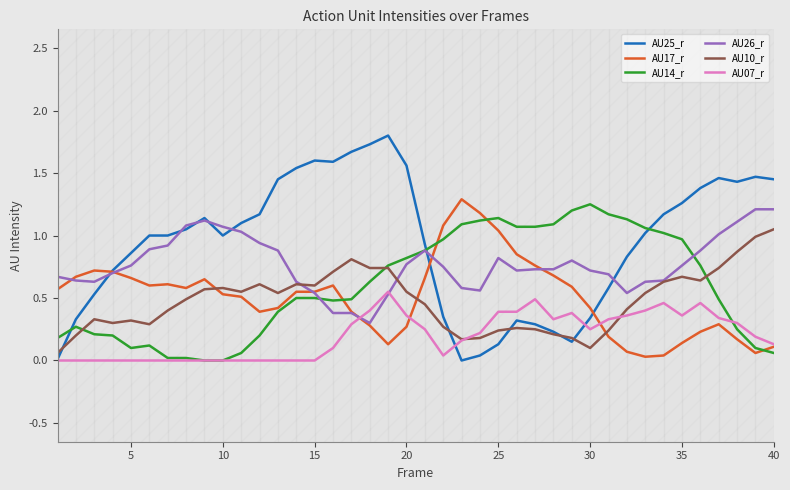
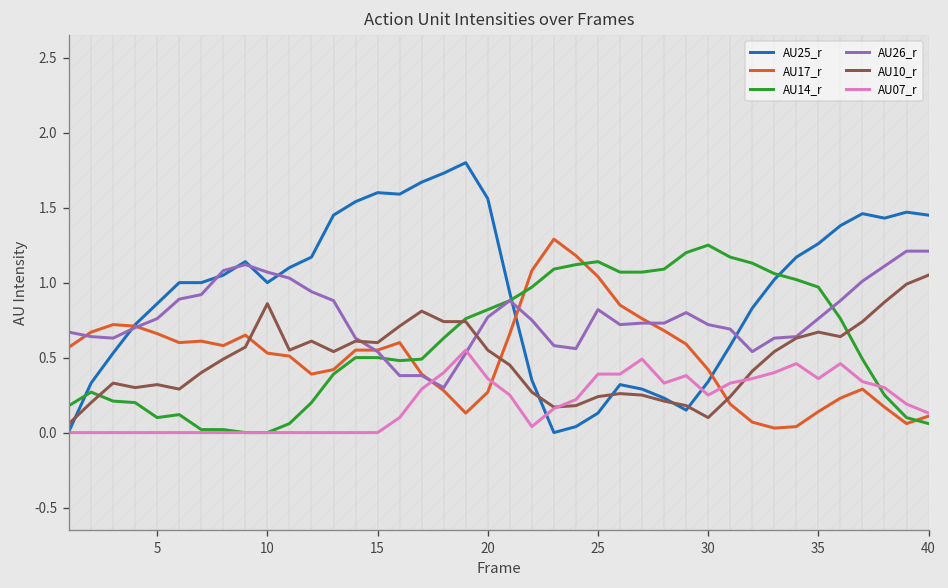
  {
    "AU25_r": {
      "5": 0.86,
      "10": 1.00,
      "15": 1.60,
      "20": 1.56,
      "25": 0.13,
      "30": 0.34,
      "35": 1.26,
      "40": 1.45
    },
    "AU17_r": {
      "5": 0.66,
      "10": 0.53,
      "20": 0.27,
      "25": 1.04,
      "30": 0.42,
      "35": 0.14
    },
    "AU14_r": {
      "5": 0.10,
      "15": 0.50,
      "20": 0.82,
      "25": 1.14,
      "30": 1.25,
      "35": 0.97,
      "40": 0.06
    },
    "AU26_r": {
      "5": 0.76,
      "10": 1.07,
      "20": 0.77,
      "25": 0.82,
      "30": 0.72,
      "35": 0.76,
      "40": 1.21
    },
    "AU10_r": {
      "5": 0.32,
-     "10": 0.58,
+     "10": 0.86,
      "15": 0.60,
      "20": 0.55,
      "25": 0.24,
      "30": 0.10,
      "35": 0.67,
      "40": 1.05
    },
    "AU07_r": {
      "5": 0.00,
      "15": 0.00,
      "20": 0.36,
      "25": 0.39,
      "30": 0.25,
      "35": 0.36
    }
  }
